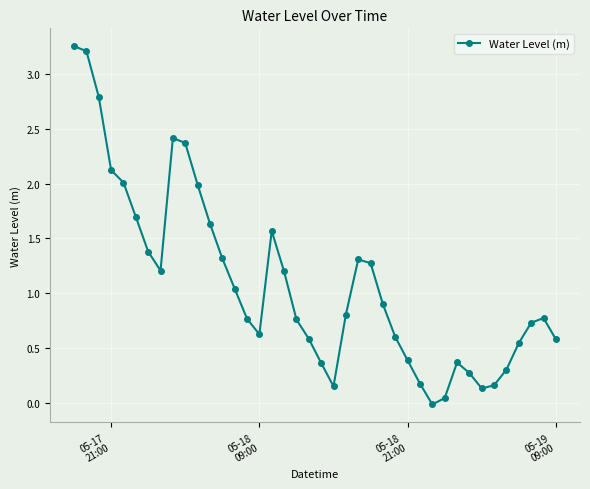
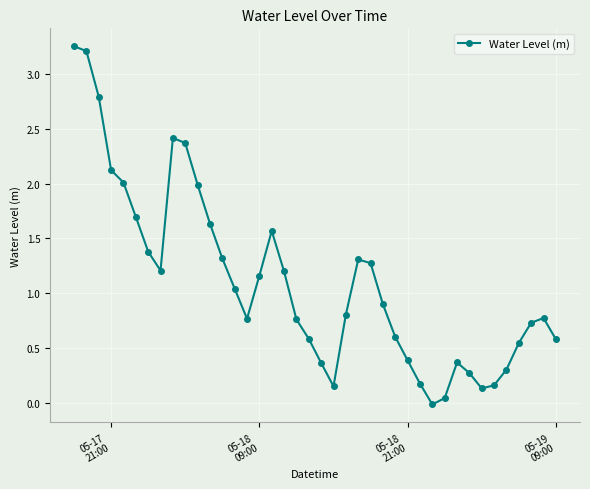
  {
    "05-17 21:00": 2.12,
-   "05-18 09:00": 0.63,
+   "05-18 09:00": 1.16,
    "05-18 21:00": 0.39,
    "05-19 09:00": 0.58
  }
